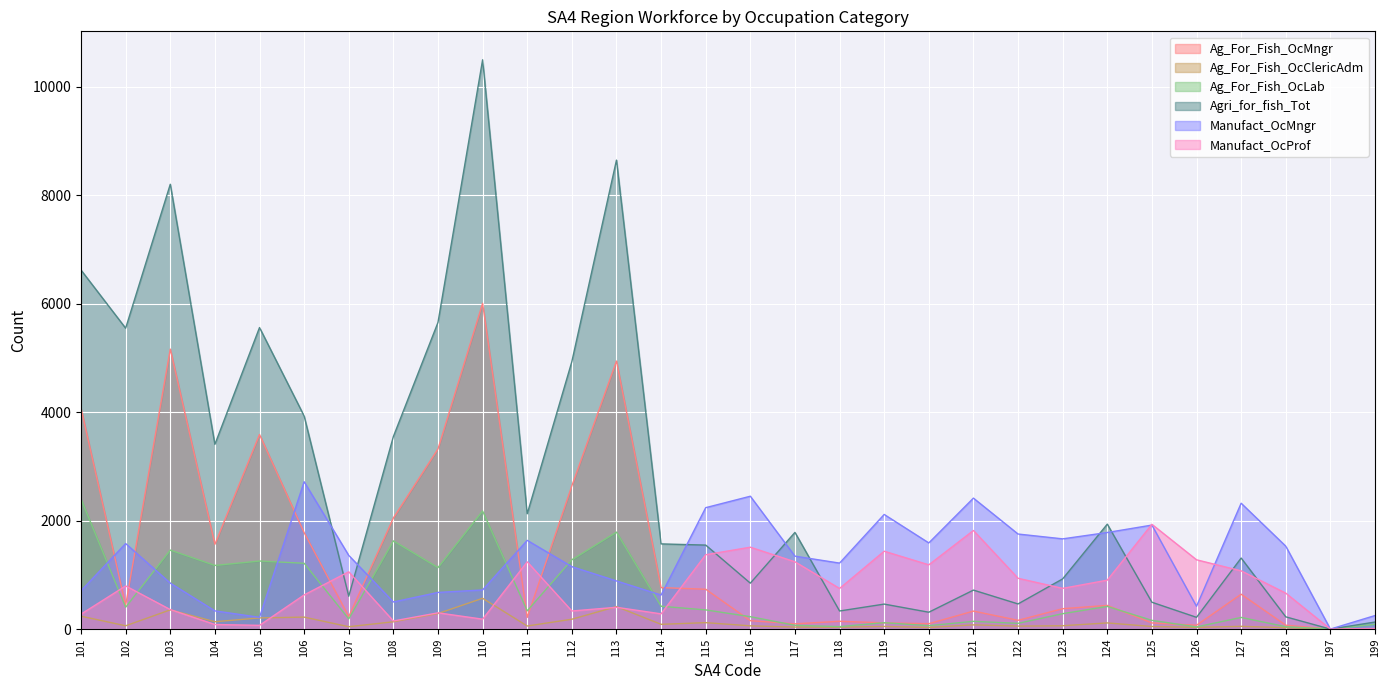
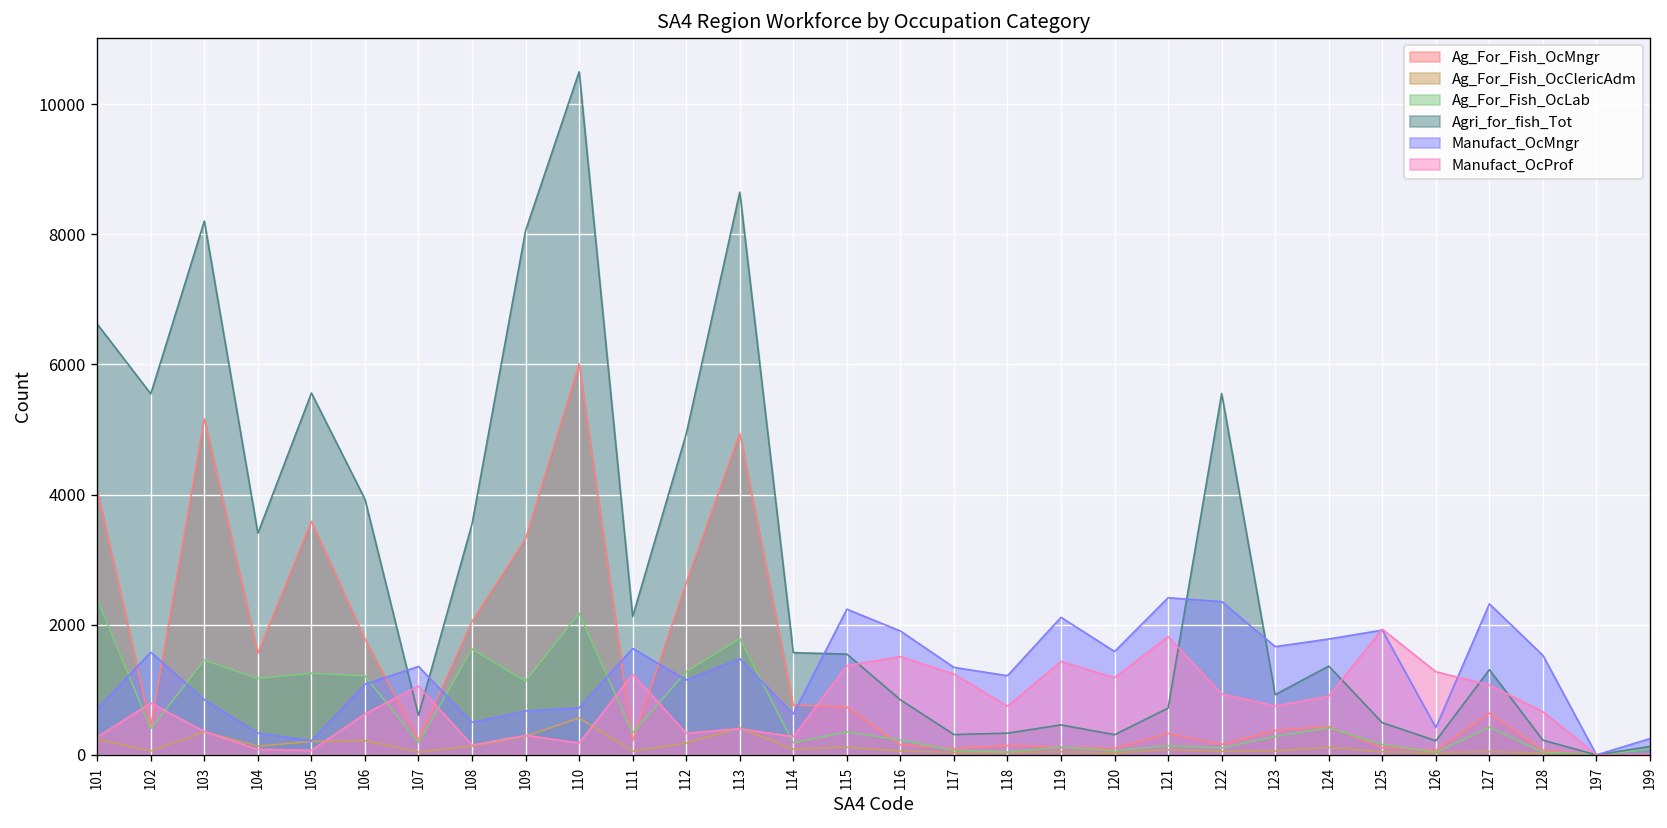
  {
    "Ag_For_Fish_OcLab": {
      "101": 2400,
      "103": 1500,
      "104": 1200,
      "105": 1300,
      "106": 1200,
      "108": 1600,
      "109": 1100,
      "110": 2200,
      "111": 300,
      "112": 1300,
      "113": 1800,
-     "114": 400,
+     "114": 200,
      "115": 400,
      "116": 200,
      "121": 100,
      "122": 100,
      "123": 300,
      "125": 200,
-     "127": 200
+     "127": 400
    },
    "Agri_for_fish_Tot": {
      "101": 6600,
      "102": 5500,
      "103": 8200,
      "104": 3400,
      "105": 5600,
      "106": 3900,
      "107": 600,
      "108": 3600,
-     "109": 5700,
+     "109": 8100,
      "110": 10500,
      "111": 2100,
      "112": 4900,
      "113": 8600,
      "114": 1600,
      "115": 1500,
      "116": 800,
-     "117": 1800,
+     "117": 300,
      "118": 300,
      "119": 500,
      "120": 300,
      "121": 700,
-     "122": 500,
+     "122": 5600,
      "123": 900,
-     "124": 1900,
+     "124": 1400,
      "125": 500,
      "126": 200,
      "127": 1300,
      "128": 200
    },
    "Manufact_OcMngr": {
      "101": 700,
      "102": 1600,
      "103": 800,
      "104": 300,
-     "106": 2700,
+     "106": 1100,
      "107": 1400,
      "108": 500,
      "109": 700,
      "110": 700,
      "111": 1600,
      "112": 1200,
-     "113": 900,
+     "113": 1500,
      "114": 600,
      "115": 2200,
-     "116": 2500,
+     "116": 1900,
      "117": 1300,
      "118": 1200,
      "119": 2100,
      "120": 1600,
      "121": 2400,
-     "122": 1800,
+     "122": 2400,
      "123": 1700,
      "124": 1800,
      "126": 400,
      "127": 2300,
      "128": 1500,
      "199": 300
    }
  }
